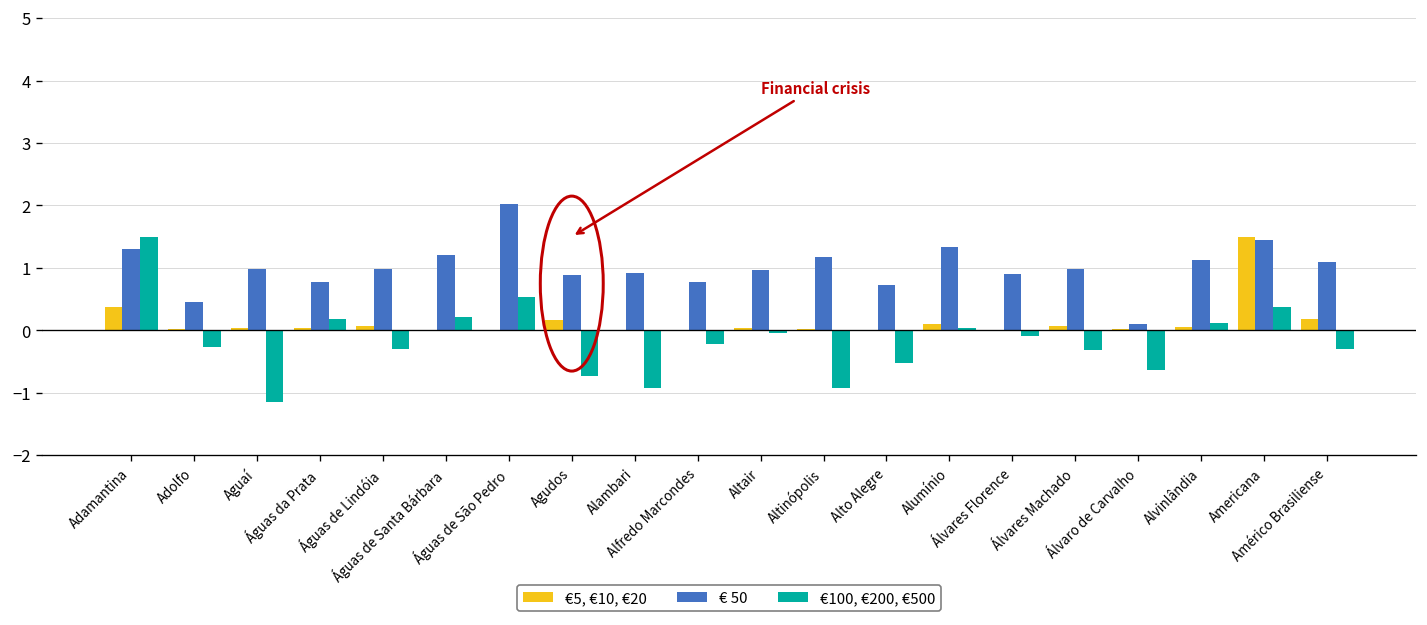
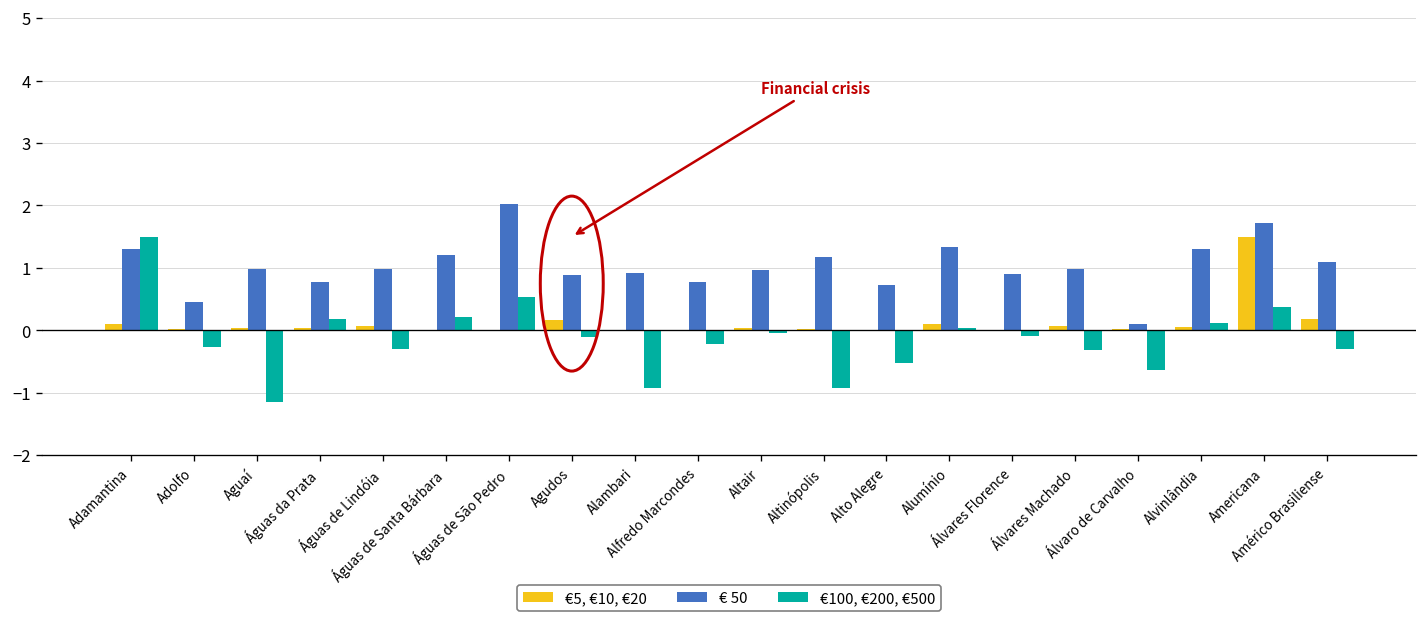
  {
    "€5, €10, €20": {
-     "Adamantina": 0.4,
+     "Adamantina": 0.1,
      "Águas de Lindóia": 0.1,
      "Águas de Santa Bárbara": 0.0,
      "Águas de São Pedro": 0.0,
      "Agudos": 0.2,
      "Alambari": 0.0,
      "Alfredo Marcondes": 0.0,
      "Alto Alegre": 0.0,
      "Alumínio": 0.1,
      "Álvares Florence": 0.0,
      "Álvares Machado": 0.1,
      "Alvinlândia": 0.0,
      "Americana": 1.5,
      "Américo Brasiliense": 0.2
    },
    "€ 50": {
      "Adamantina": 1.3,
      "Adolfo": 0.5,
      "Aguaí": 1.0,
      "Águas da Prata": 0.8,
      "Águas de Lindóia": 1.0,
      "Águas de Santa Bárbara": 1.2,
      "Águas de São Pedro": 2.0,
      "Agudos": 0.9,
      "Alambari": 0.9,
      "Alfredo Marcondes": 0.8,
      "Altair": 1.0,
      "Altinópolis": 1.2,
      "Alto Alegre": 0.7,
      "Alumínio": 1.3,
      "Álvares Florence": 0.9,
      "Álvares Machado": 1.0,
      "Álvaro de Carvalho": 0.1,
-     "Alvinlândia": 1.1,
-     "Americana": 1.4,
+     "Alvinlândia": 1.3,
+     "Americana": 1.7,
      "Américo Brasiliense": 1.1
    },
    "€100, €200, €500": {
      "Adamantina": 1.5,
      "Adolfo": -0.3,
      "Aguaí": -1.2,
      "Águas da Prata": 0.2,
      "Águas de Lindóia": -0.3,
      "Águas de Santa Bárbara": 0.2,
      "Águas de São Pedro": 0.5,
-     "Agudos": -0.7,
+     "Agudos": -0.1,
      "Alambari": -0.9,
      "Alfredo Marcondes": -0.2,
      "Altinópolis": -0.9,
      "Alto Alegre": -0.5,
      "Álvares Florence": -0.1,
      "Álvares Machado": -0.3,
      "Álvaro de Carvalho": -0.6,
      "Alvinlândia": 0.1,
      "Americana": 0.4,
      "Américo Brasiliense": -0.3
    }
  }
